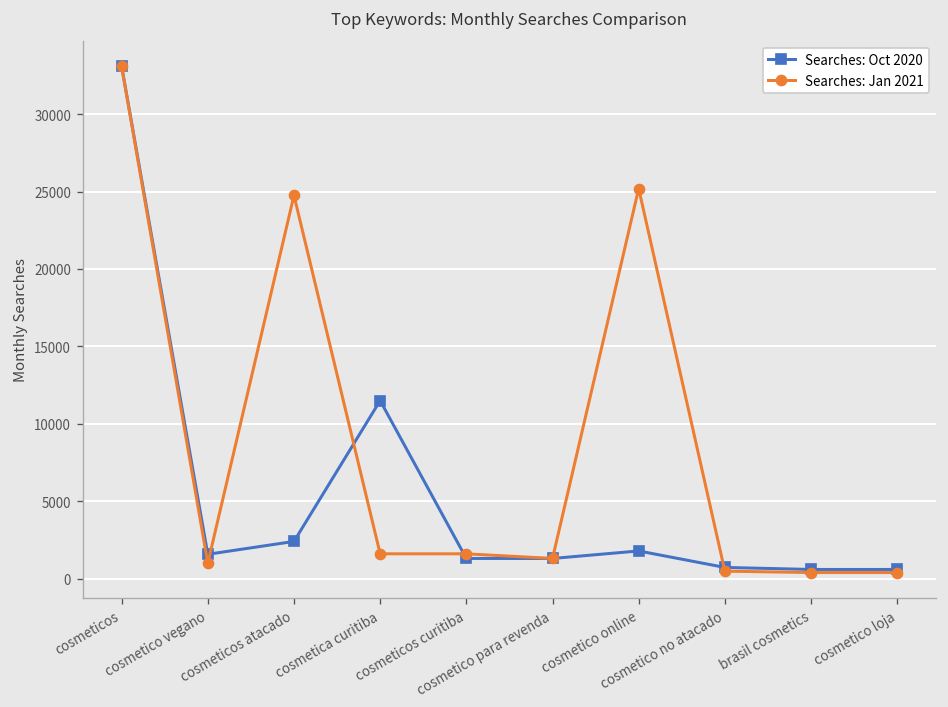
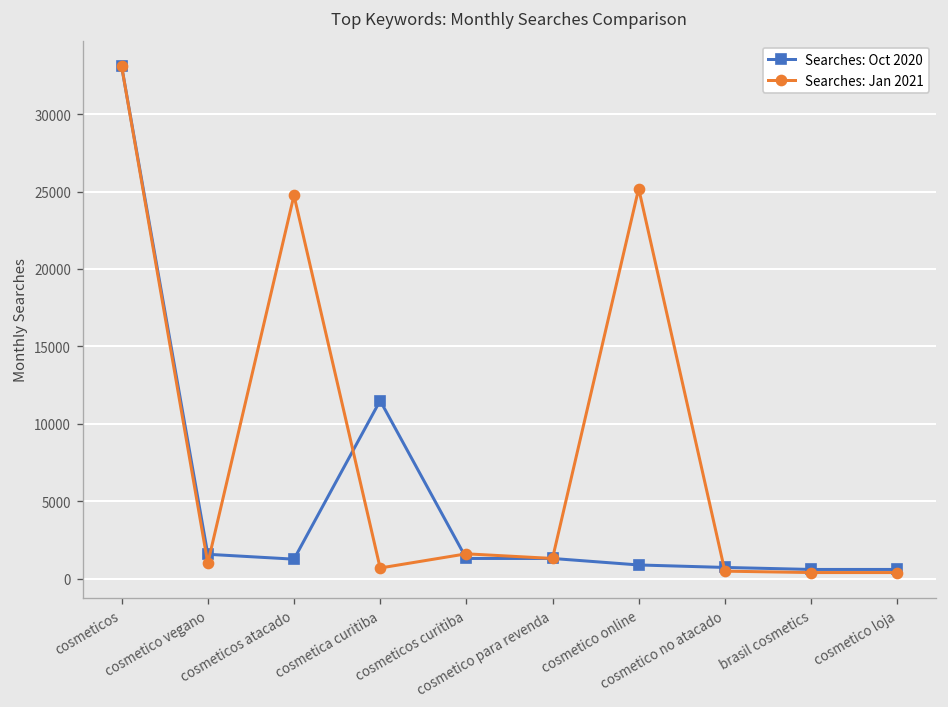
  {
    "Searches: Oct 2020": {
      "cosmetico vegano": 1600,
-     "cosmeticos atacado": 2400,
+     "cosmeticos atacado": 1300,
      "cosmetica curitiba": 11500,
      "cosmeticos curitiba": 1300,
-     "cosmetico online": 1800,
+     "cosmetico online": 900,
      "cosmetico no atacado": 700,
      "brasil cosmetics": 600,
      "cosmetico loja": 600
    },
    "Searches: Jan 2021": {
      "cosmetico vegano": 1000,
      "cosmeticos atacado": 24800,
-     "cosmetica curitiba": 1600,
+     "cosmetica curitiba": 700,
      "cosmeticos curitiba": 1600,
      "cosmetico online": 25200,
      "cosmetico no atacado": 500,
      "brasil cosmetics": 400,
      "cosmetico loja": 400
    }
  }
